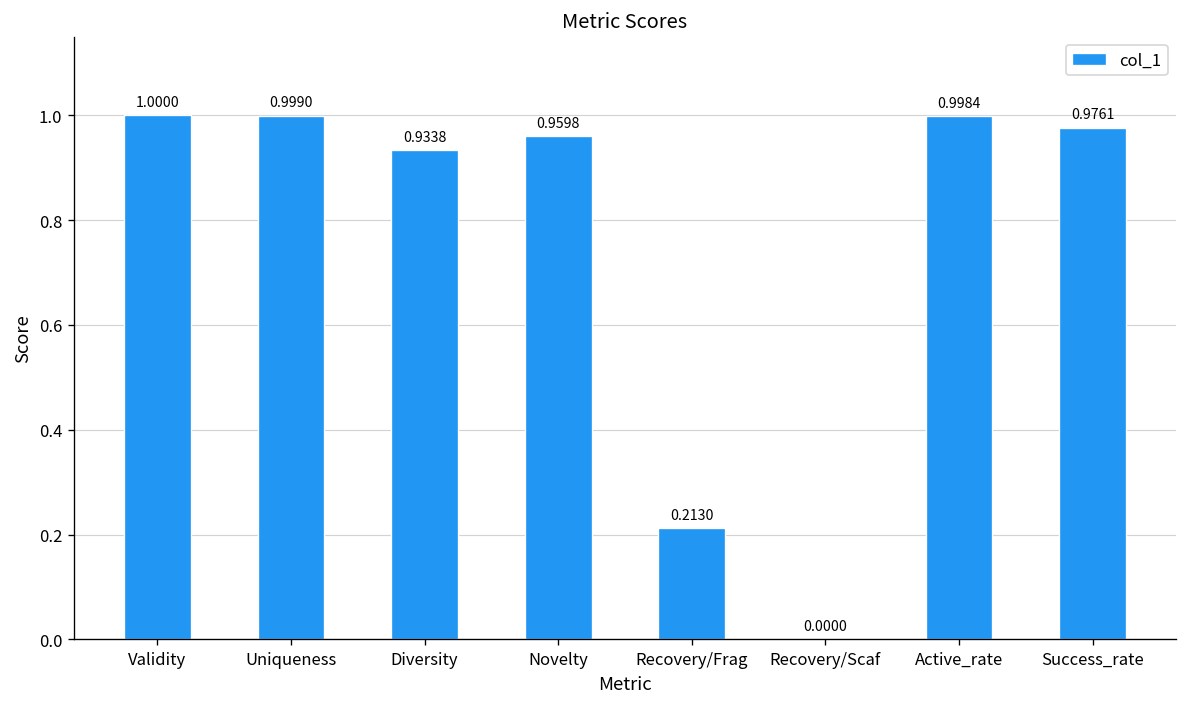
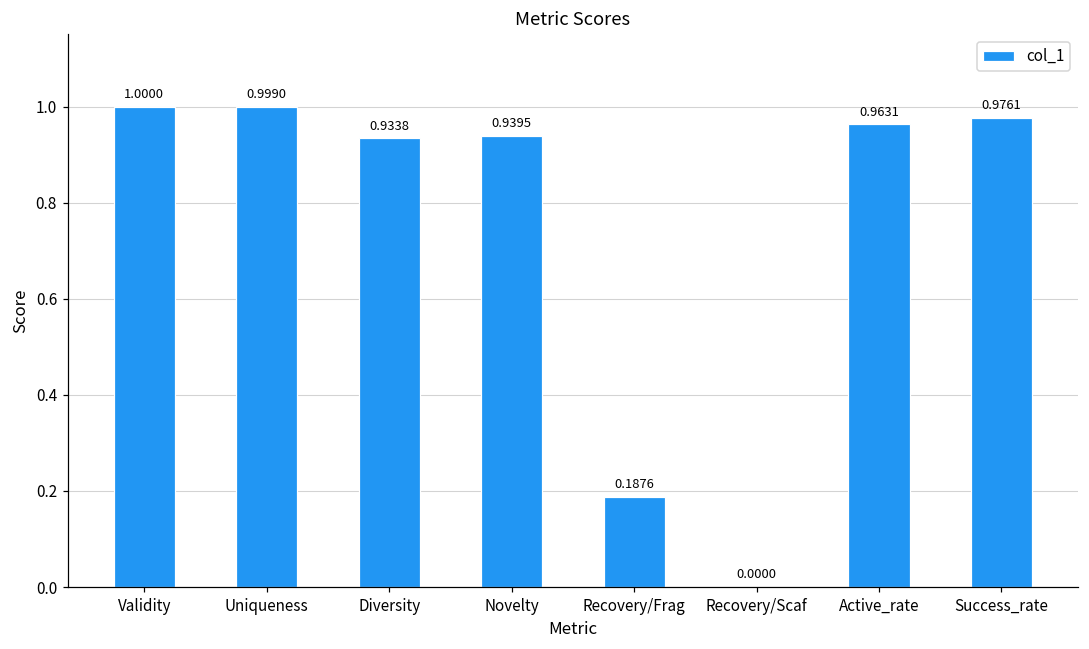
  {
    "Validity": 1.0000,
    "Uniqueness": 0.9990,
    "Diversity": 0.9338,
-   "Novelty": 0.9598,
-   "Recovery/Frag": 0.2130,
+   "Novelty": 0.9395,
+   "Recovery/Frag": 0.1876,
    "Recovery/Scaf": 0.0000,
-   "Active_rate": 0.9984,
+   "Active_rate": 0.9631,
    "Success_rate": 0.9761
  }
